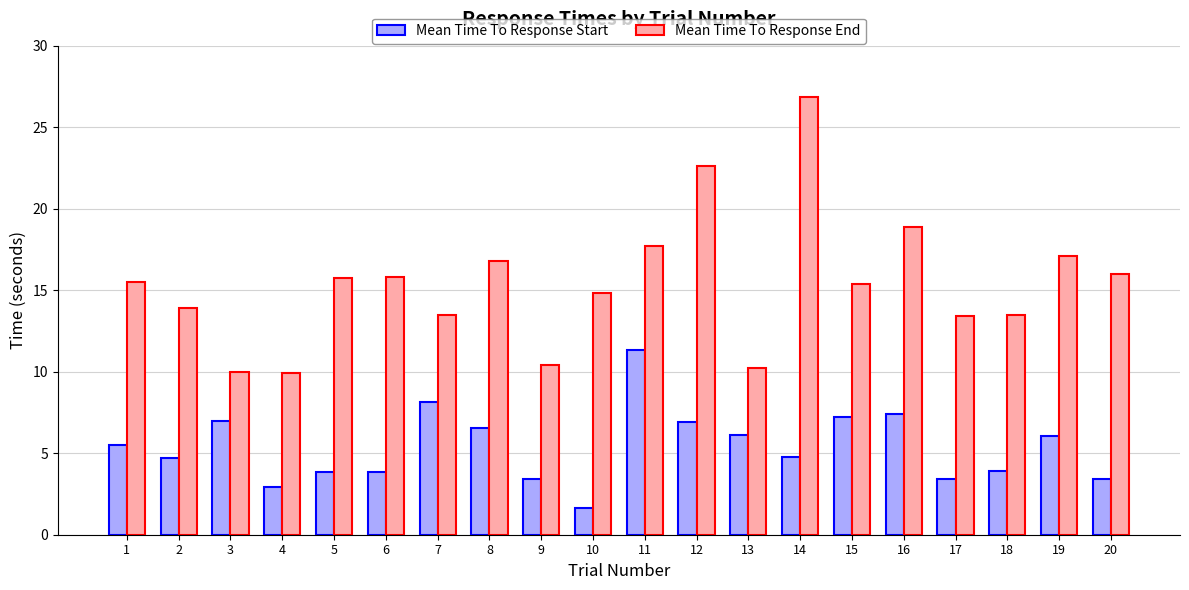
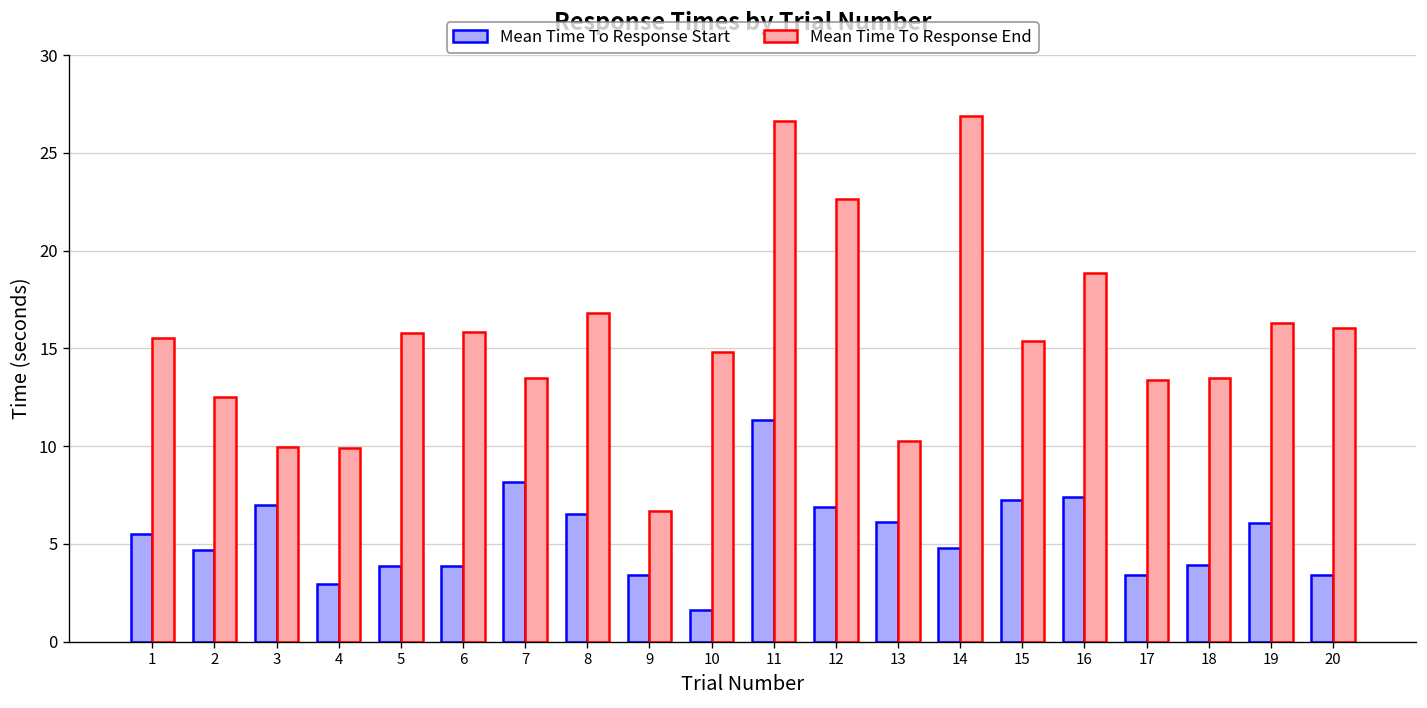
  {
    "Mean Time To Response Start": {
      "1": 5.5,
      "2": 4.7,
      "3": 7.0,
      "4": 3.0,
      "5": 3.9,
      "6": 3.8,
      "7": 8.2,
      "8": 6.6,
      "9": 3.4,
      "10": 1.6,
      "11": 11.3,
      "12": 6.9,
      "13": 6.1,
      "14": 4.8,
      "15": 7.2,
      "16": 7.4,
      "17": 3.4,
      "18": 3.9,
      "19": 6.1,
      "20": 3.4
    },
    "Mean Time To Response End": {
      "1": 15.5,
-     "2": 13.9,
+     "2": 12.5,
      "3": 10.0,
      "4": 9.9,
      "5": 15.8,
      "6": 15.8,
      "7": 13.5,
      "8": 16.8,
-     "9": 10.4,
+     "9": 6.7,
      "10": 14.8,
-     "11": 17.7,
+     "11": 26.6,
      "12": 22.6,
      "13": 10.3,
      "14": 26.9,
      "15": 15.4,
      "16": 18.9,
      "17": 13.4,
      "18": 13.5,
-     "19": 17.1,
+     "19": 16.3,
      "20": 16.0
    }
  }
